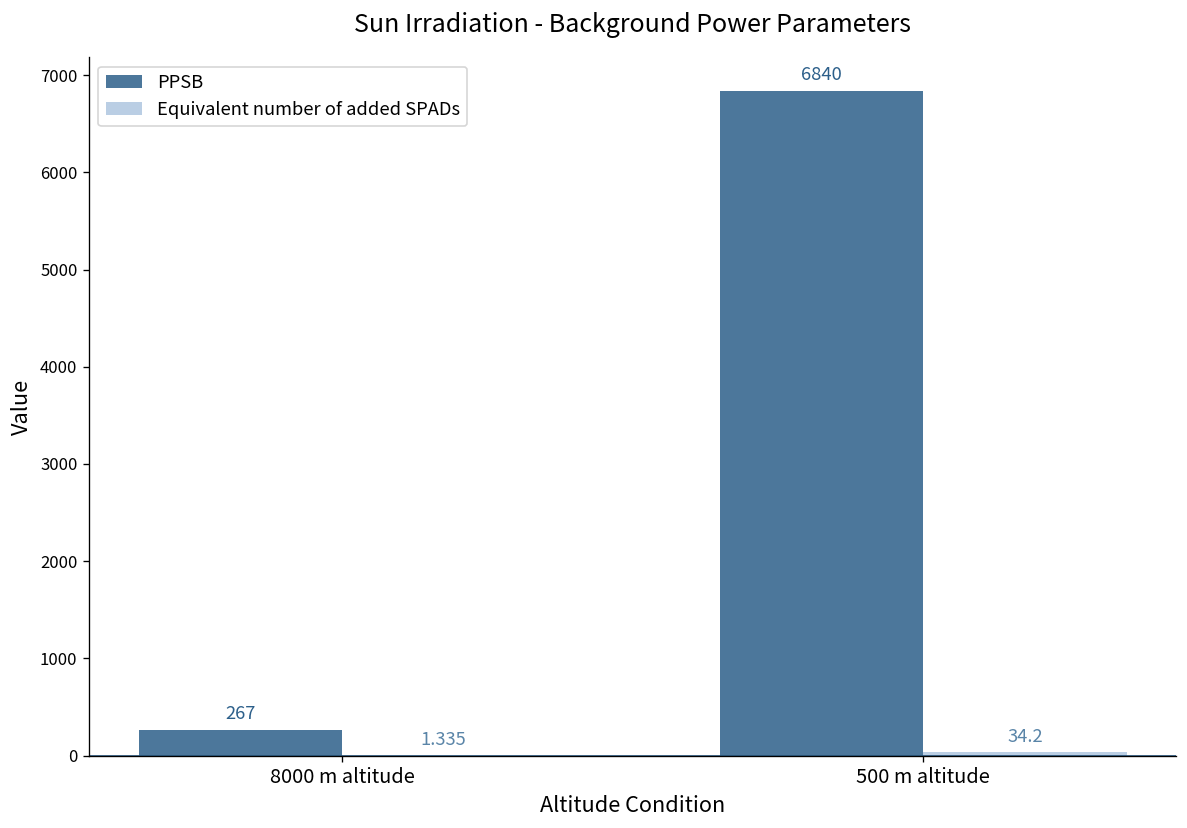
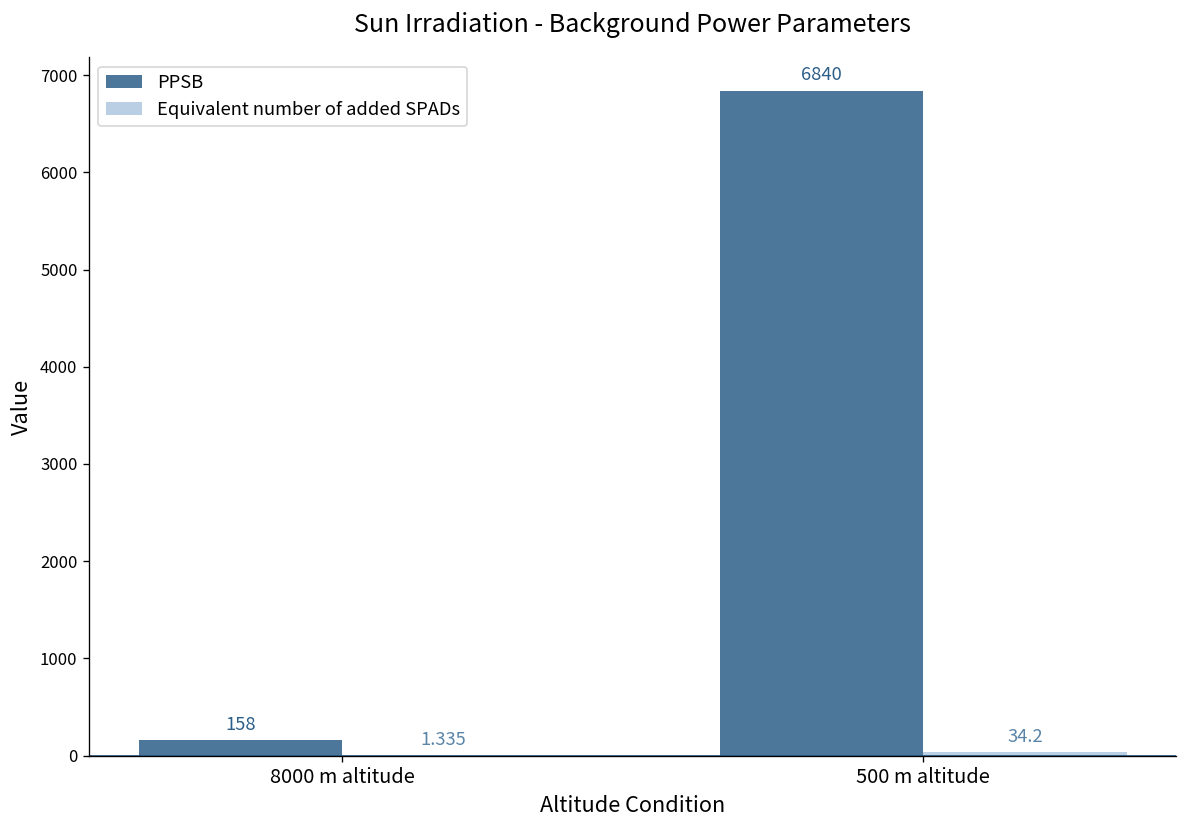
  {
    "PPSB": {
-     "8000 m altitude": 267,
+     "8000 m altitude": 158,
      "500 m altitude": 6840
    },
    "Equivalent number of added SPADs": {
      "8000 m altitude": 1.335,
      "500 m altitude": 34.2
    }
  }
